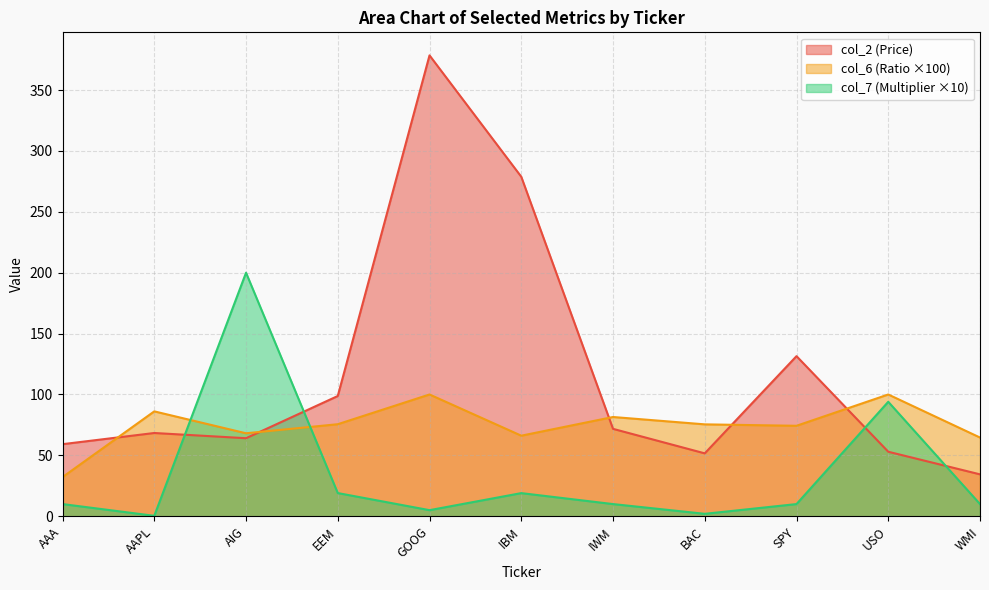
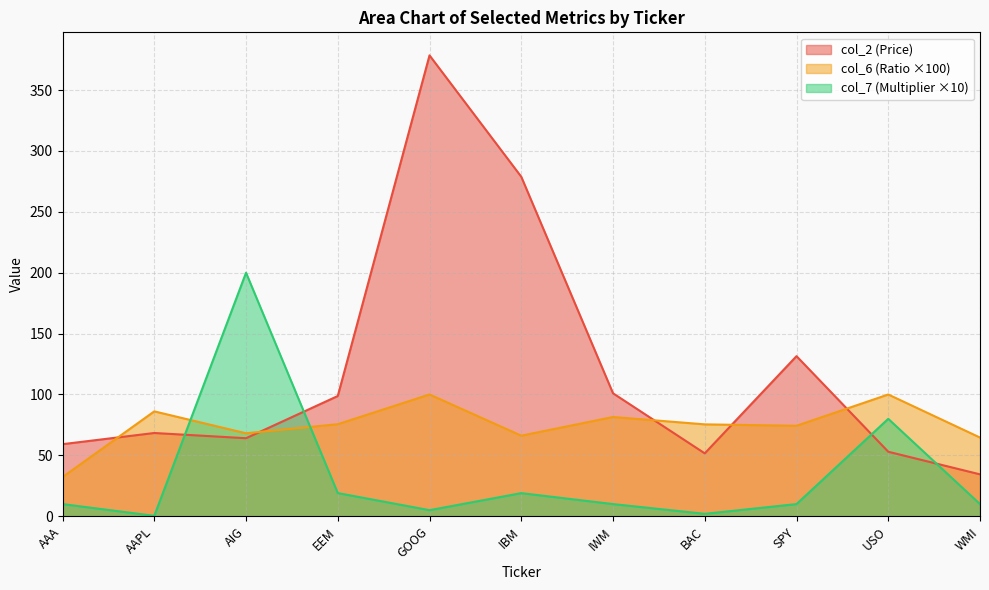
  {
    "col_2 (Price)": {
      "AAA": 59,
      "AAPL": 68,
      "AIG": 64,
      "EEM": 99,
      "GOOG": 378,
      "IBM": 279,
-     "IWM": 72,
+     "IWM": 101,
      "BAC": 52,
      "SPY": 131,
      "USO": 53,
      "WMI": 34
    },
    "col_6 (Ratio ×100)": {
      "AAA": 32,
      "AAPL": 86,
      "AIG": 68,
      "EEM": 76,
      "GOOG": 100,
      "IBM": 66,
      "IWM": 82,
      "BAC": 75,
      "SPY": 74,
      "USO": 100,
      "WMI": 65
    },
    "col_7 (Multiplier ×10)": {
      "AAA": 10,
      "AAPL": 0,
      "AIG": 200,
      "EEM": 19,
      "GOOG": 5,
      "IBM": 19,
      "IWM": 10,
      "BAC": 2,
      "SPY": 10,
-     "USO": 94,
+     "USO": 80,
      "WMI": 10
    }
  }
